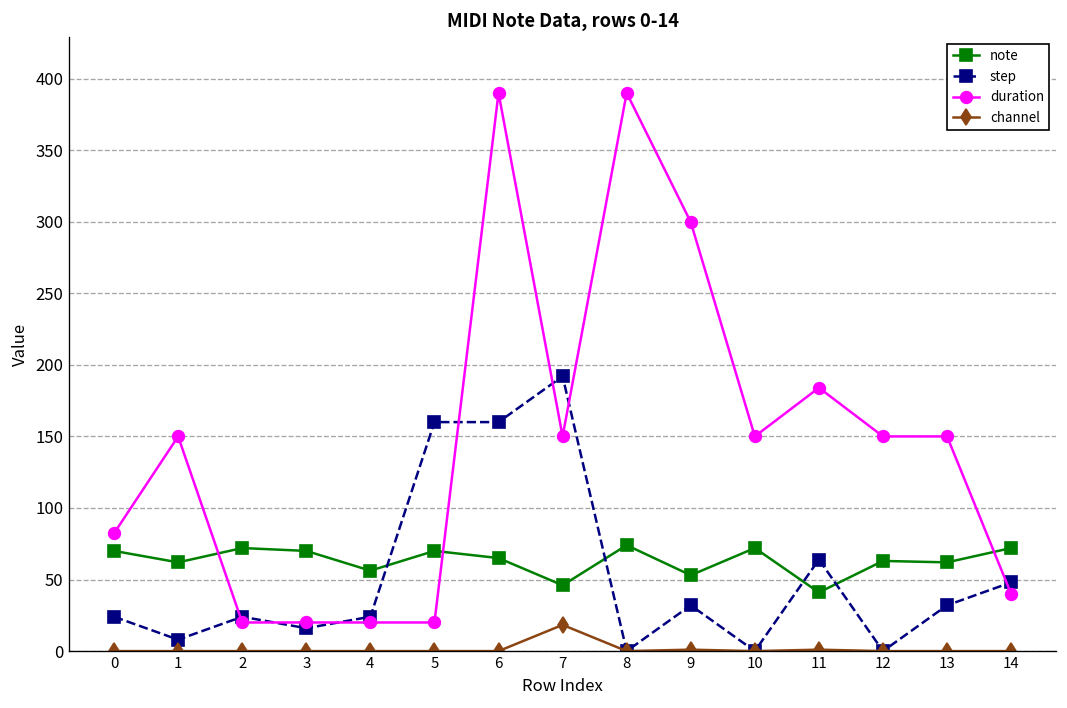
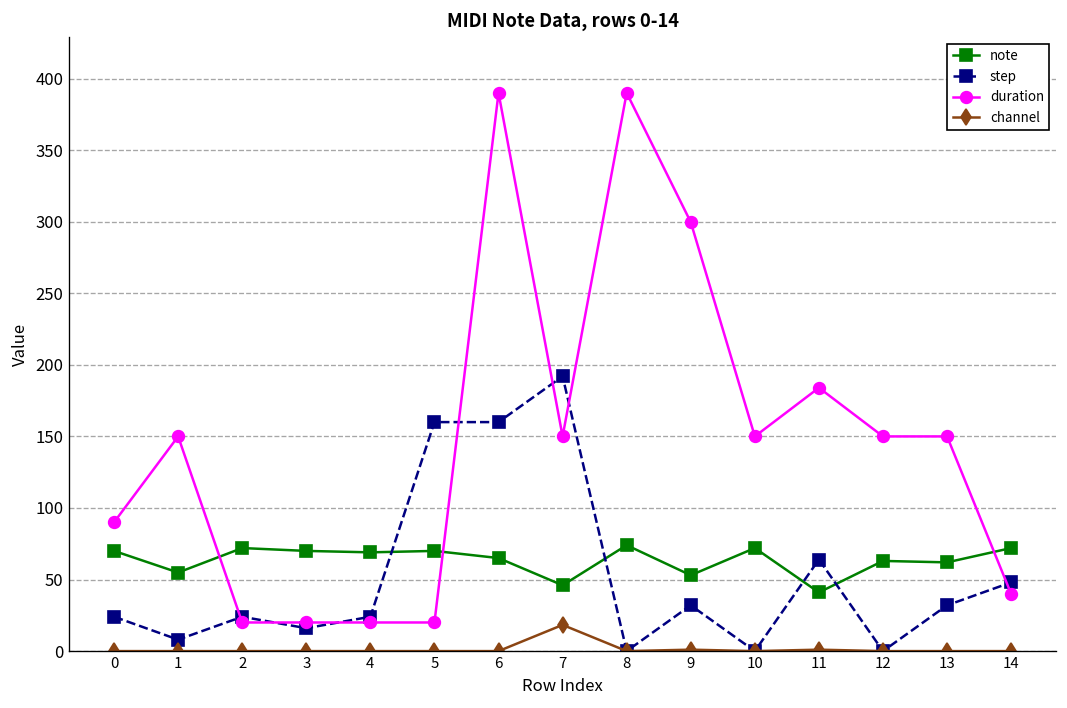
  {
    "note": {
      "0": 70,
-     "1": 62,
+     "1": 55,
      "2": 72,
      "3": 70,
-     "4": 56,
+     "4": 69,
      "5": 70,
      "6": 65,
      "7": 46,
      "8": 74,
      "9": 53,
      "10": 72,
      "11": 41,
      "12": 63,
      "13": 62,
      "14": 72
    },
    "step": {
      "0": 24,
      "1": 8,
      "2": 24,
      "3": 16,
      "4": 24,
      "5": 160,
      "6": 160,
      "7": 192,
      "9": 32,
      "11": 64,
      "13": 32,
      "14": 48
    },
    "duration": {
-     "0": 82,
+     "0": 90,
      "1": 150,
      "2": 20,
      "3": 20,
      "4": 20,
      "5": 20,
      "6": 390,
      "7": 150,
      "8": 390,
      "9": 300,
      "10": 150,
      "11": 184,
      "12": 150,
      "13": 150,
      "14": 40
    },
    "channel": {
      "0": 0,
      "1": 0,
      "2": 0,
      "3": 0,
      "4": 0,
      "5": 0,
      "6": 0,
      "7": 18,
      "9": 1,
      "11": 1,
      "13": 0,
      "14": 0
    }
  }
